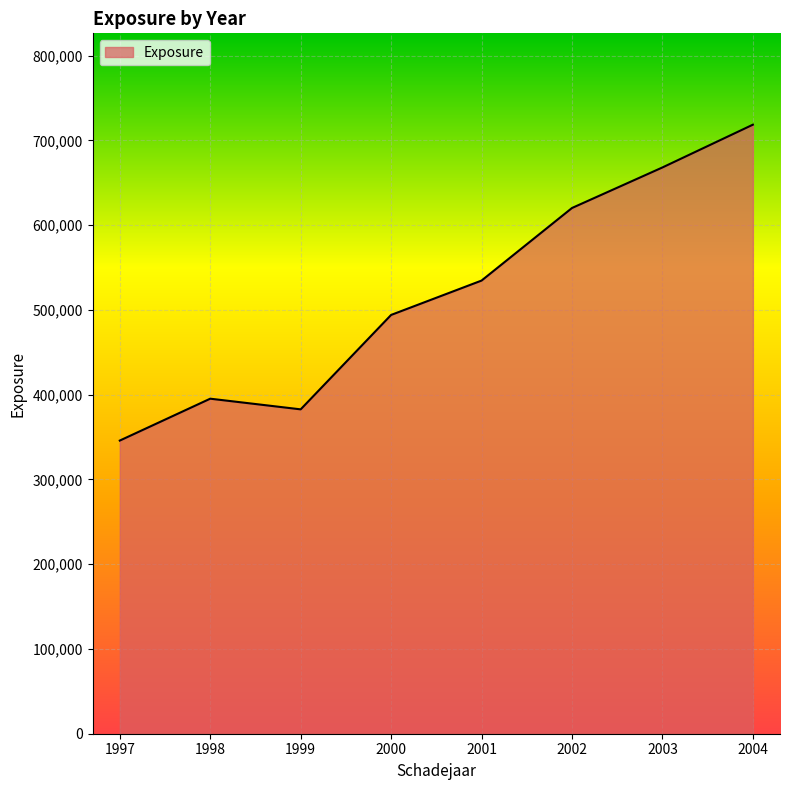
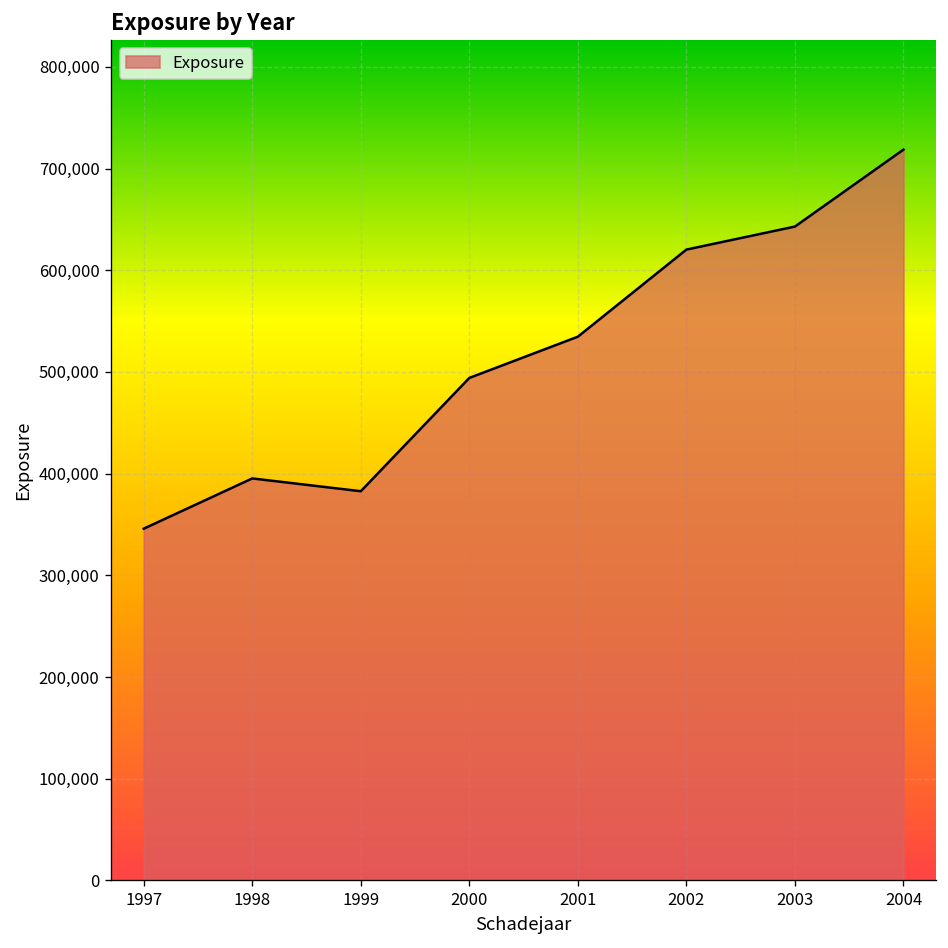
  {
    "1997": "350,000",
    "1998": "400,000",
    "1999": "380,000",
    "2000": "490,000",
    "2001": "530,000",
    "2002": "620,000",
-   "2003": "670,000",
+   "2003": "640,000",
    "2004": "720,000"
  }
